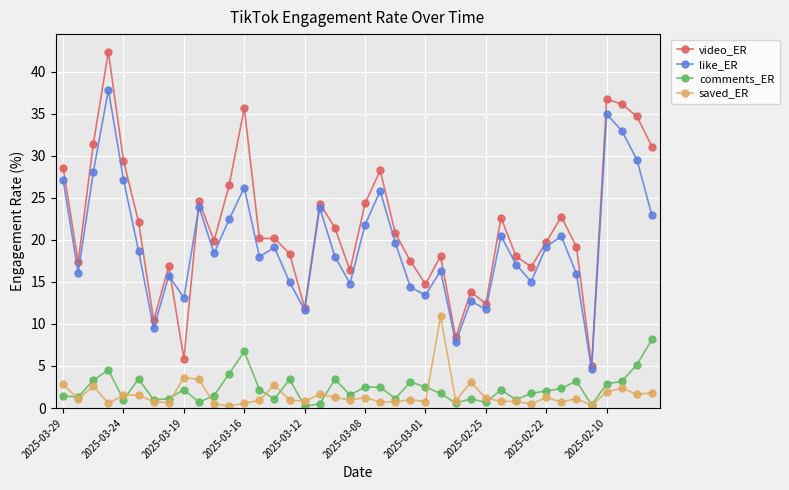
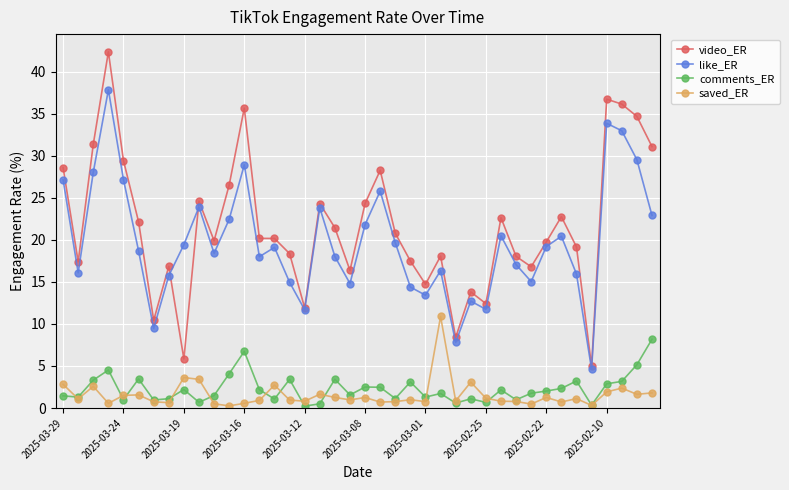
  {
    "video_ER": {
      "2025-03-24": 29,
      "2025-03-19": 6,
      "2025-03-16": 36,
      "2025-03-08": 24,
      "2025-03-01": 15,
      "2025-02-25": 12,
      "2025-02-22": 20,
      "2025-02-10": 37
    },
    "like_ER": {
      "2025-03-24": 27,
-     "2025-03-19": 13,
-     "2025-03-16": 26,
+     "2025-03-19": 19,
+     "2025-03-16": 29,
      "2025-03-08": 22,
      "2025-03-01": 13,
      "2025-02-25": 12,
      "2025-02-22": 19,
-     "2025-02-10": 35
+     "2025-02-10": 34
    },
    "comments_ER": {
      "2025-03-24": 1,
      "2025-03-19": 2,
      "2025-03-16": 7,
      "2025-03-08": 3,
-     "2025-03-01": 3,
+     "2025-03-01": 1,
      "2025-02-25": 1,
      "2025-02-22": 2,
      "2025-02-10": 3
    },
    "saved_ER": {
      "2025-03-24": 2,
      "2025-03-19": 4,
      "2025-03-16": 1,
      "2025-03-08": 1,
      "2025-03-01": 1,
      "2025-02-25": 1,
      "2025-02-22": 1,
      "2025-02-10": 2
    }
  }
